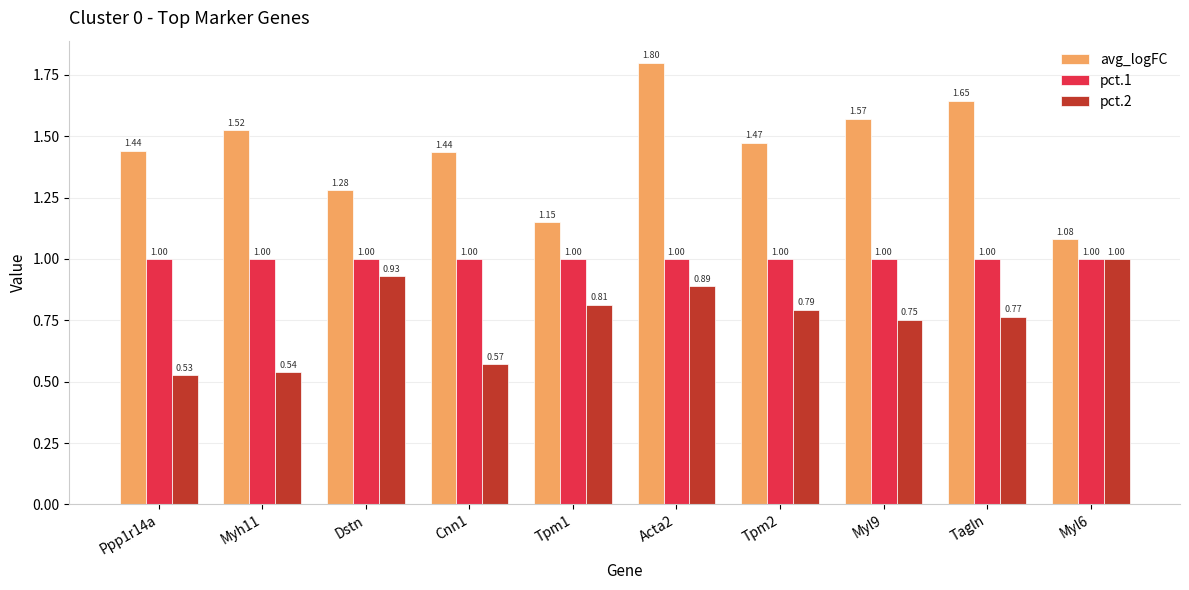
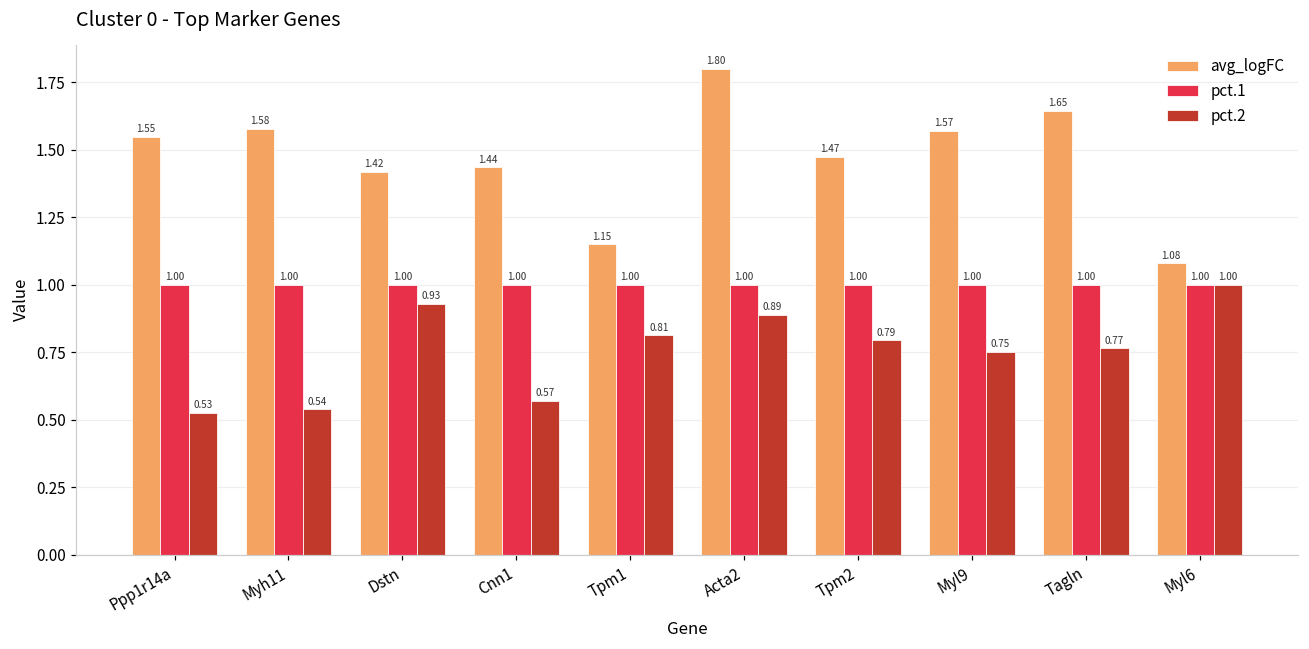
  {
    "avg_logFC": {
-     "Ppp1r14a": 1.44,
-     "Myh11": 1.52,
-     "Dstn": 1.28,
+     "Ppp1r14a": 1.55,
+     "Myh11": 1.58,
+     "Dstn": 1.42,
      "Cnn1": 1.44,
      "Tpm1": 1.15,
      "Acta2": 1.80,
      "Tpm2": 1.47,
      "Myl9": 1.57,
      "Tagln": 1.65,
      "Myl6": 1.08
    }
  }
